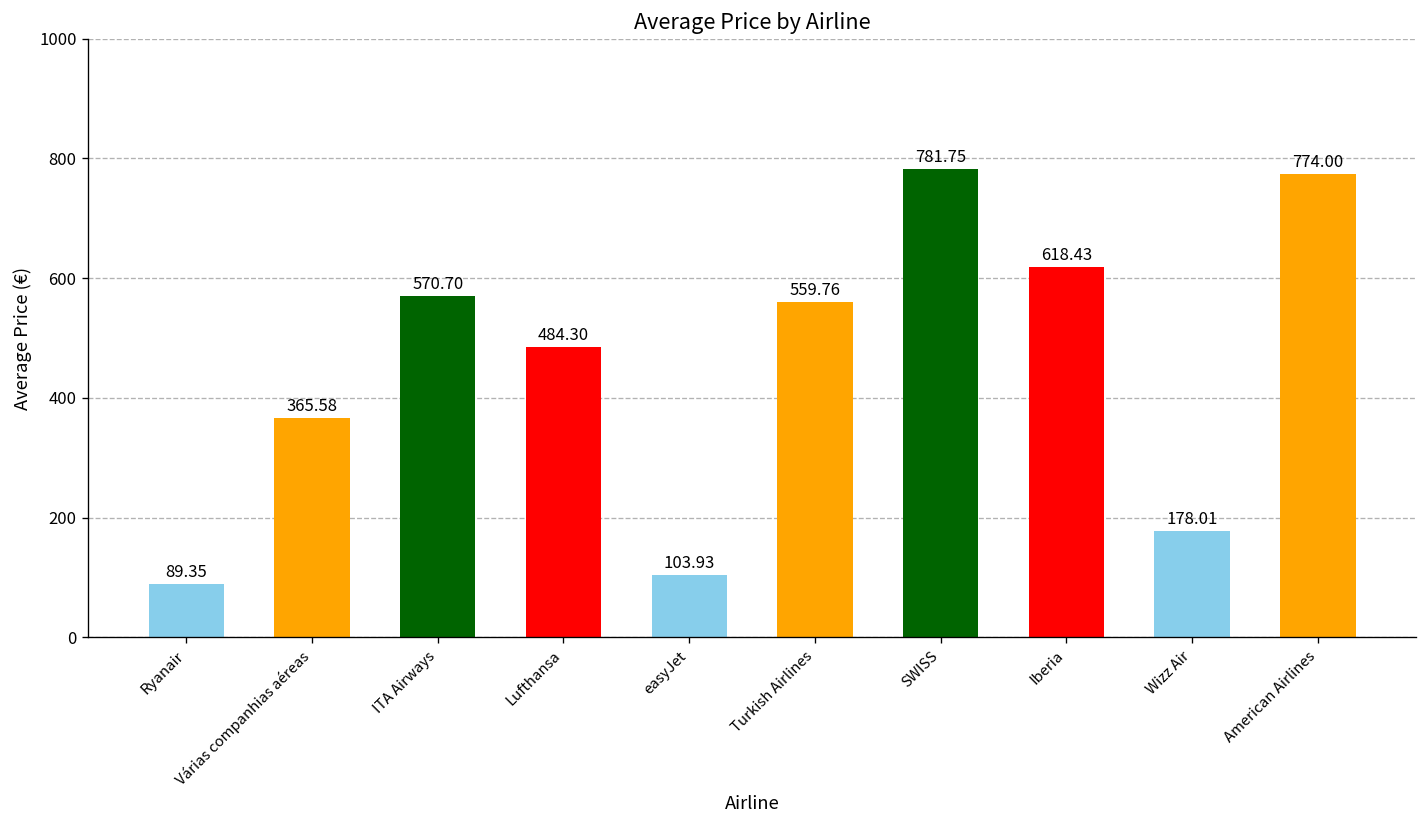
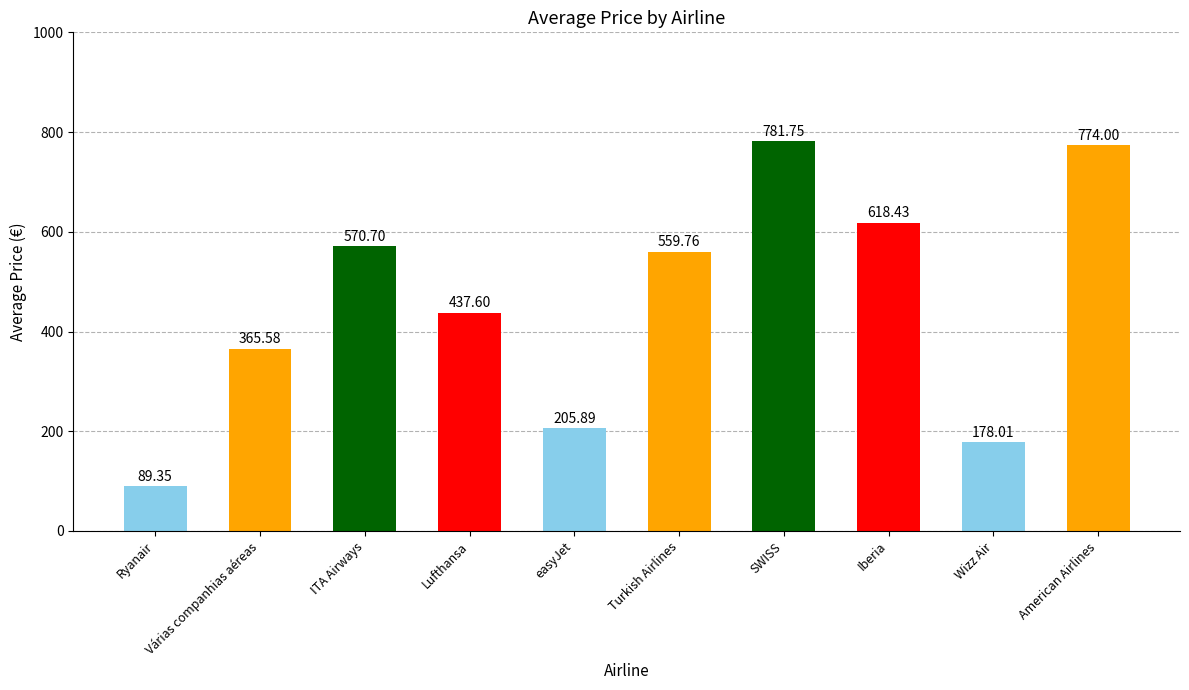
  {
    "Ryanair": 89.35,
    "Várias companhias aéreas": 365.58,
    "ITA Airways": 570.70,
-   "Lufthansa": 484.30,
-   "easyJet": 103.93,
+   "Lufthansa": 437.60,
+   "easyJet": 205.89,
    "Turkish Airlines": 559.76,
    "SWISS": 781.75,
    "Iberia": 618.43,
    "Wizz Air": 178.01,
    "American Airlines": 774.00
  }
